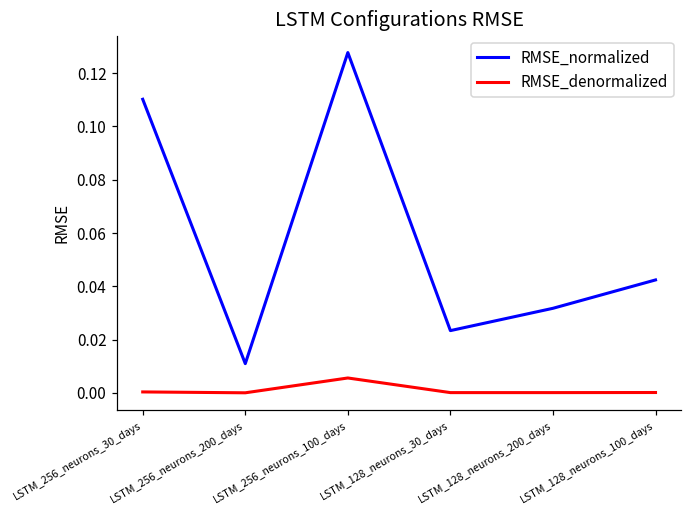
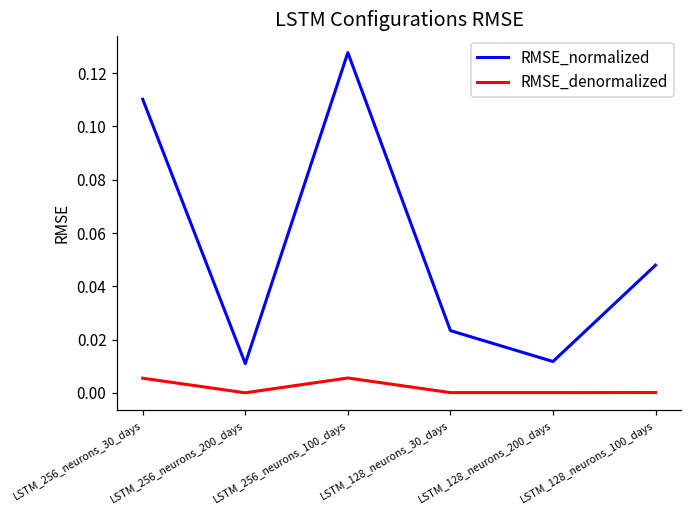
  {
    "RMSE_normalized": {
      "LSTM_256_neurons_30_days": 0.110,
      "LSTM_256_neurons_200_days": 0.011,
      "LSTM_256_neurons_100_days": 0.128,
      "LSTM_128_neurons_30_days": 0.023,
-     "LSTM_128_neurons_200_days": 0.032,
-     "LSTM_128_neurons_100_days": 0.042
+     "LSTM_128_neurons_200_days": 0.012,
+     "LSTM_128_neurons_100_days": 0.048
    },
    "RMSE_denormalized": {
-     "LSTM_256_neurons_30_days": 0.000,
+     "LSTM_256_neurons_30_days": 0.006,
      "LSTM_256_neurons_200_days": 0.000,
      "LSTM_256_neurons_100_days": 0.006,
      "LSTM_128_neurons_30_days": 0.000,
      "LSTM_128_neurons_200_days": 0.000,
      "LSTM_128_neurons_100_days": 0.000
    }
  }
